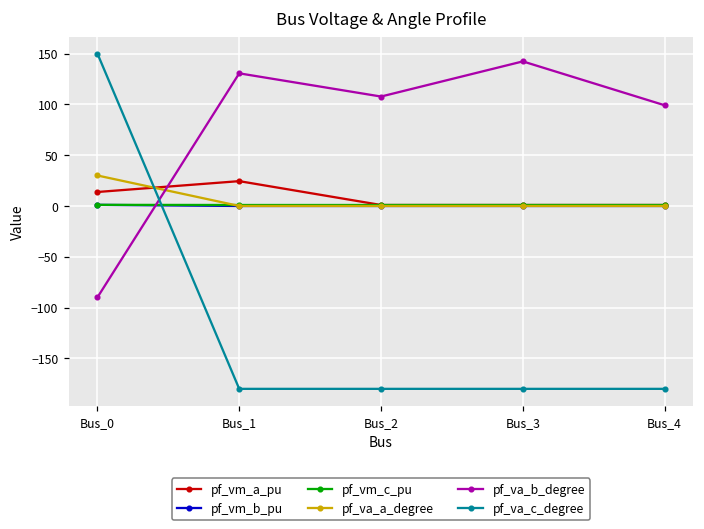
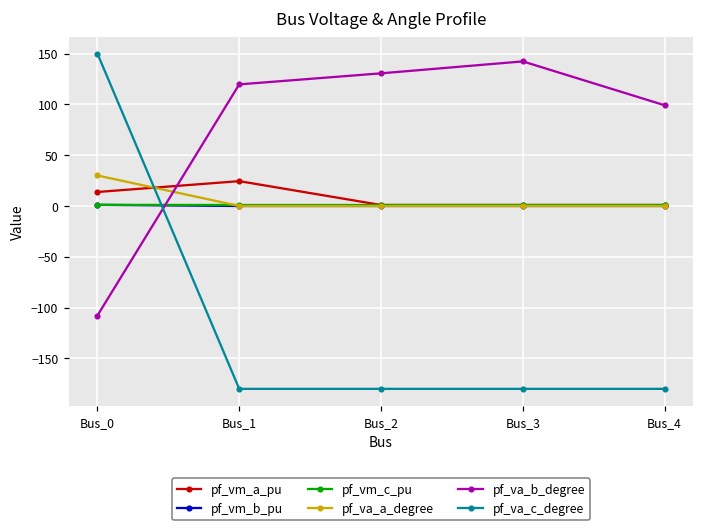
  {
    "pf_vm_a_pu": {
      "Bus_0": 10,
      "Bus_1": 20
    },
    "pf_va_a_degree": {
      "Bus_0": 30
    },
    "pf_va_b_degree": {
-     "Bus_0": -90,
-     "Bus_1": 130,
-     "Bus_2": 110,
+     "Bus_0": -110,
+     "Bus_1": 120,
+     "Bus_2": 130,
      "Bus_3": 140,
      "Bus_4": 100
    },
    "pf_va_c_degree": {
      "Bus_0": 150,
      "Bus_1": -180,
      "Bus_2": -180,
      "Bus_3": -180,
      "Bus_4": -180
    }
  }
